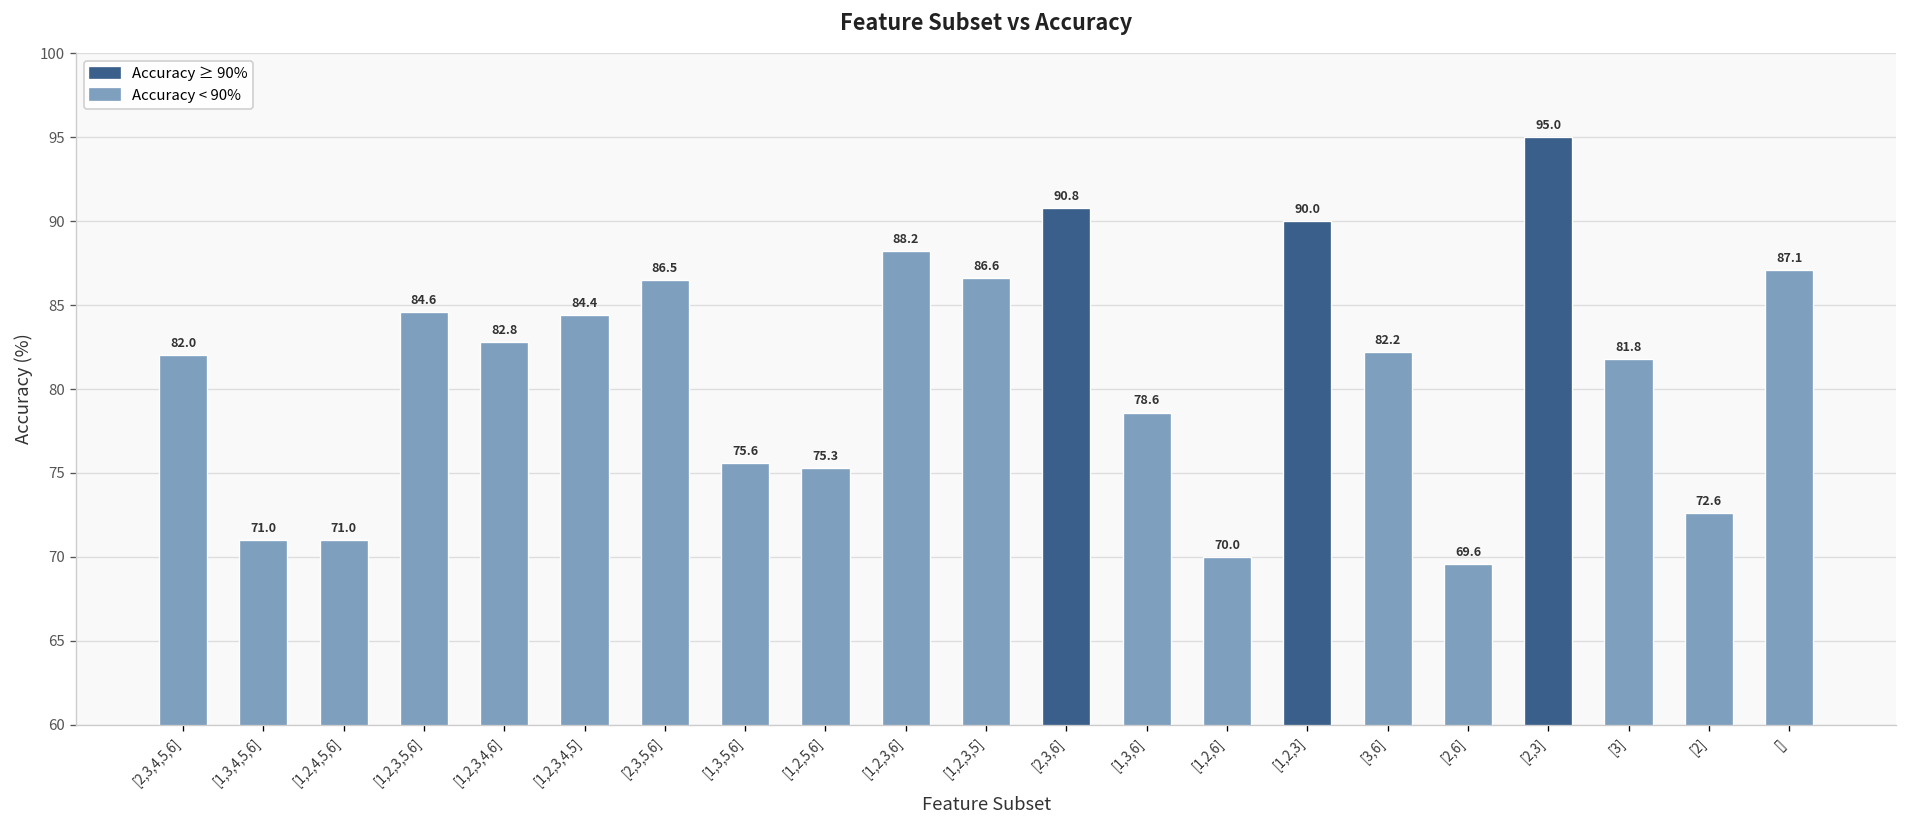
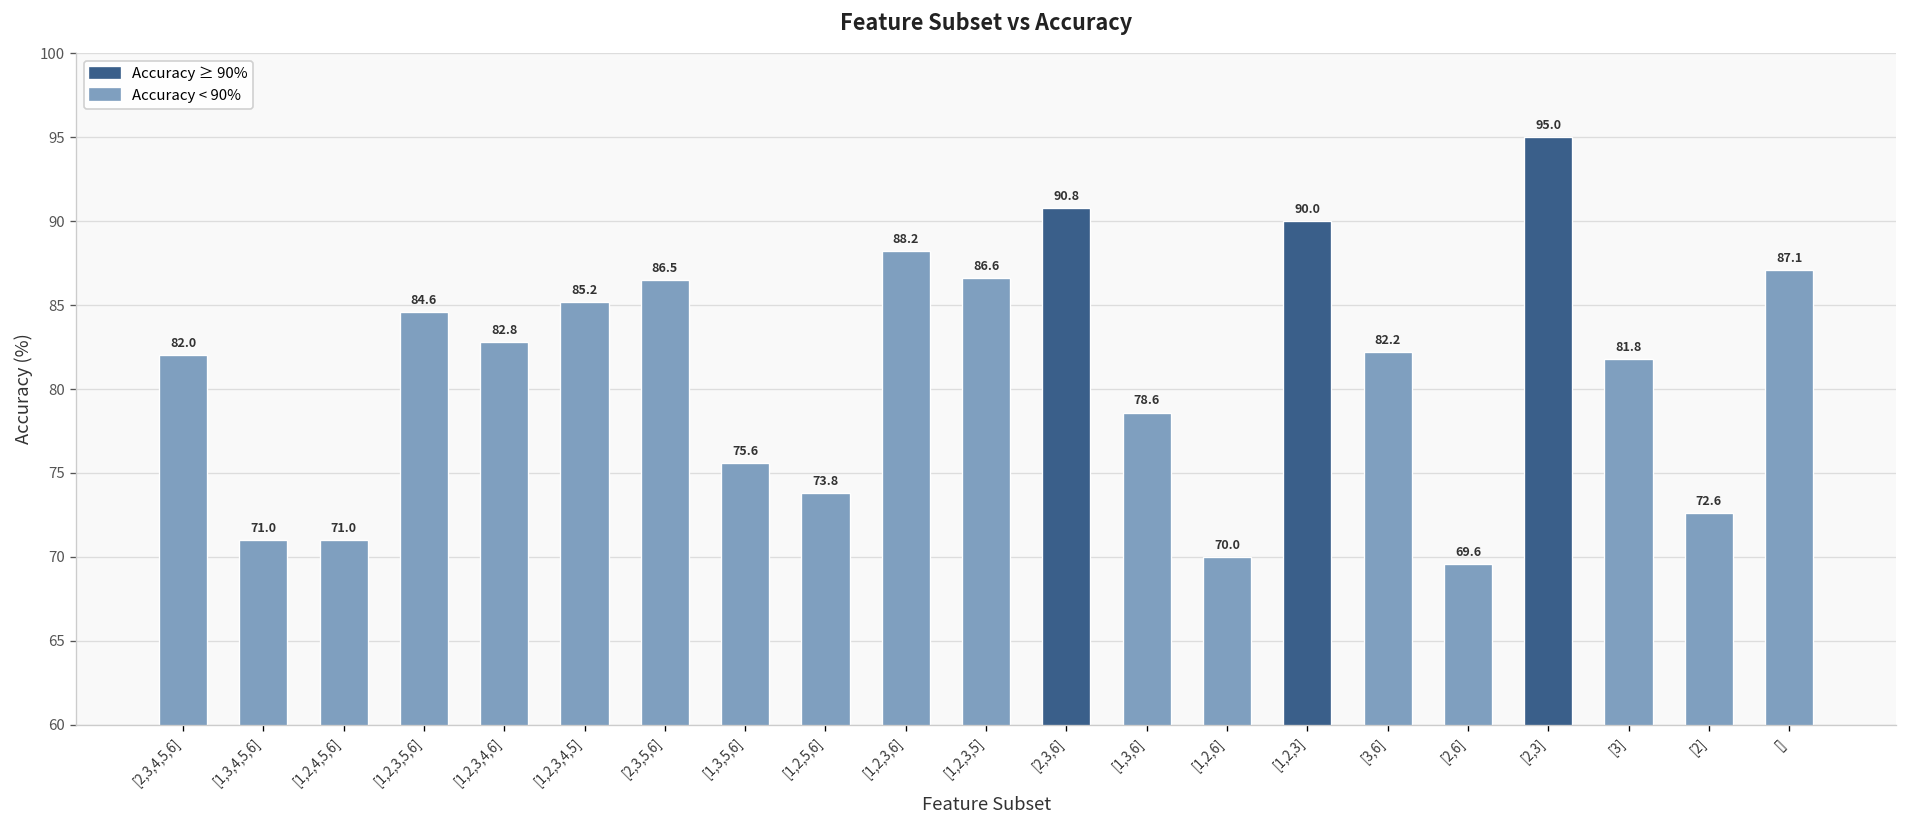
  {
    "[2,3,4,5,6]": 82.0,
    "[1,3,4,5,6]": 71.0,
    "[1,2,4,5,6]": 71.0,
    "[1,2,3,5,6]": 84.6,
    "[1,2,3,4,6]": 82.8,
-   "[1,2,3,4,5]": 84.4,
+   "[1,2,3,4,5]": 85.2,
    "[2,3,5,6]": 86.5,
    "[1,3,5,6]": 75.6,
-   "[1,2,5,6]": 75.3,
+   "[1,2,5,6]": 73.8,
    "[1,2,3,6]": 88.2,
    "[1,2,3,5]": 86.6,
    "[2,3,6]": 90.8,
    "[1,3,6]": 78.6,
    "[1,2,6]": 70.0,
    "[1,2,3]": 90.0,
    "[3,6]": 82.2,
    "[2,6]": 69.6,
    "[2,3]": 95.0,
    "[3]": 81.8,
    "[2]": 72.6,
    "[]": 87.1
  }
